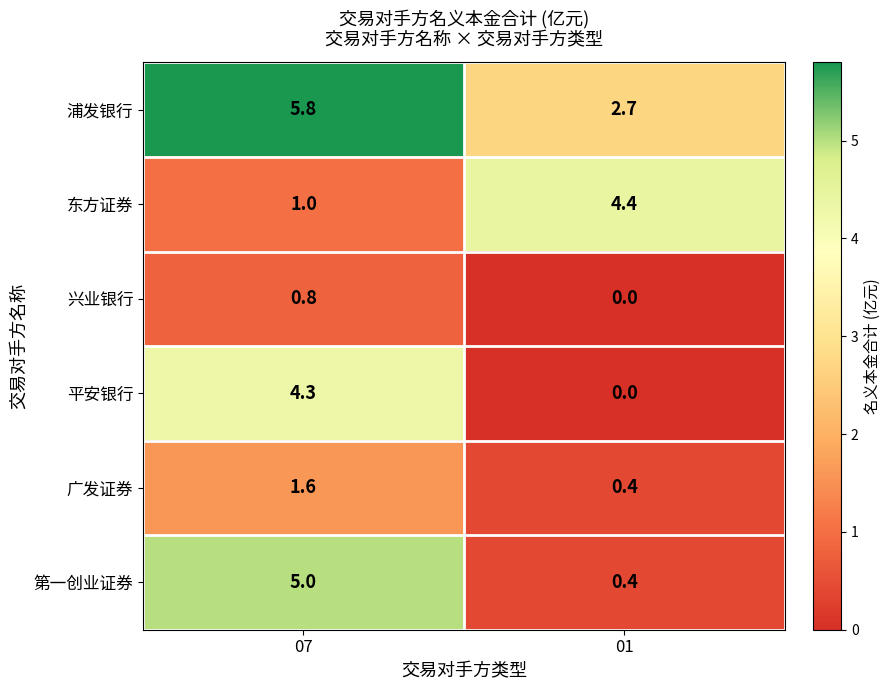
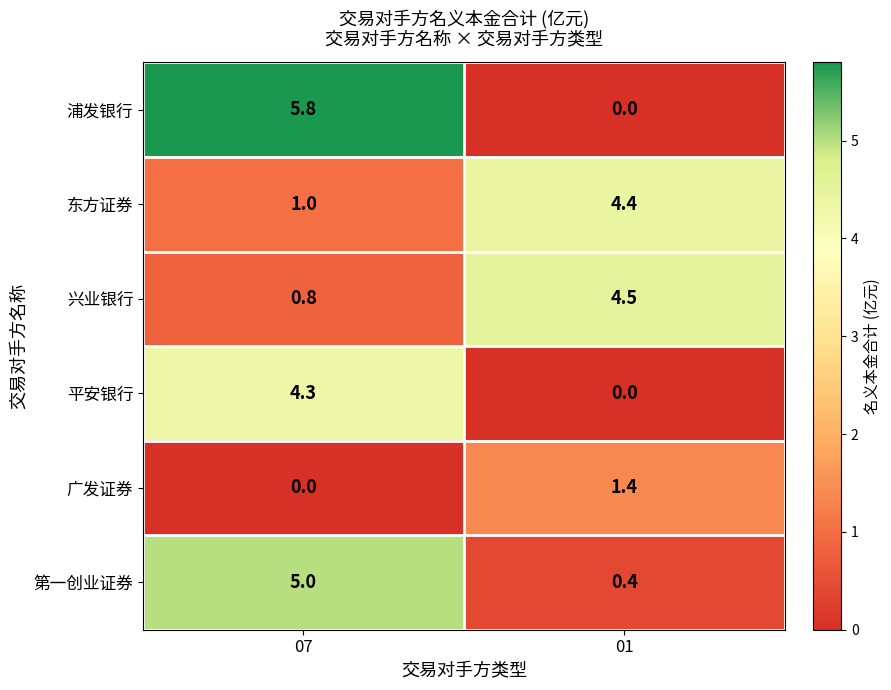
  {
    "浦发银行": {
      "07": 5.8,
-     "01": 2.7
+     "01": 0.0
    },
    "东方证券": {
      "07": 1.0,
      "01": 4.4
    },
    "兴业银行": {
      "07": 0.8,
-     "01": 0.0
+     "01": 4.5
    },
    "平安银行": {
      "07": 4.3,
      "01": 0.0
    },
    "广发证券": {
-     "07": 1.6,
-     "01": 0.4
+     "07": 0.0,
+     "01": 1.4
    },
    "第一创业证券": {
      "07": 5.0,
      "01": 0.4
    }
  }
